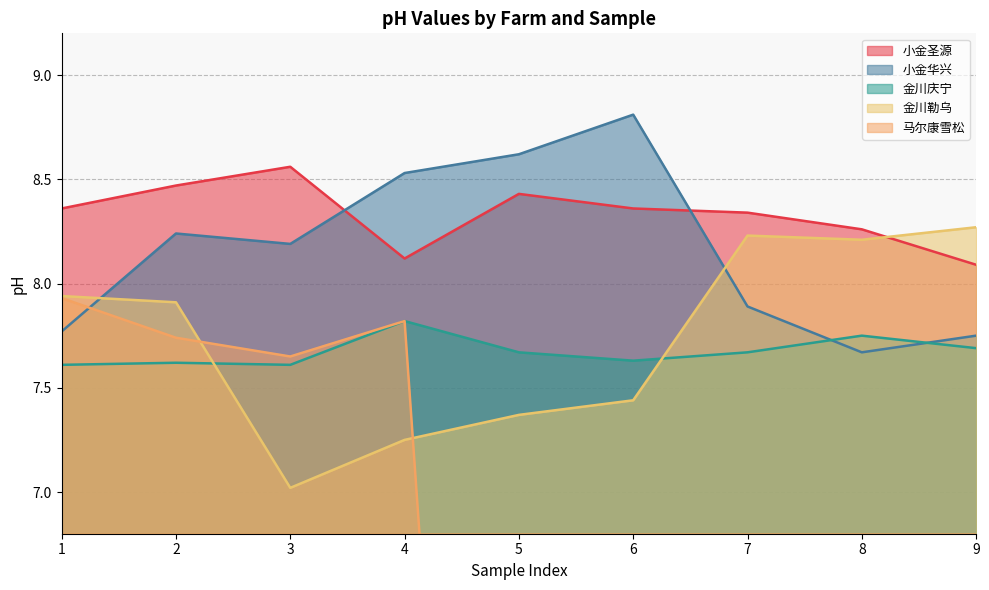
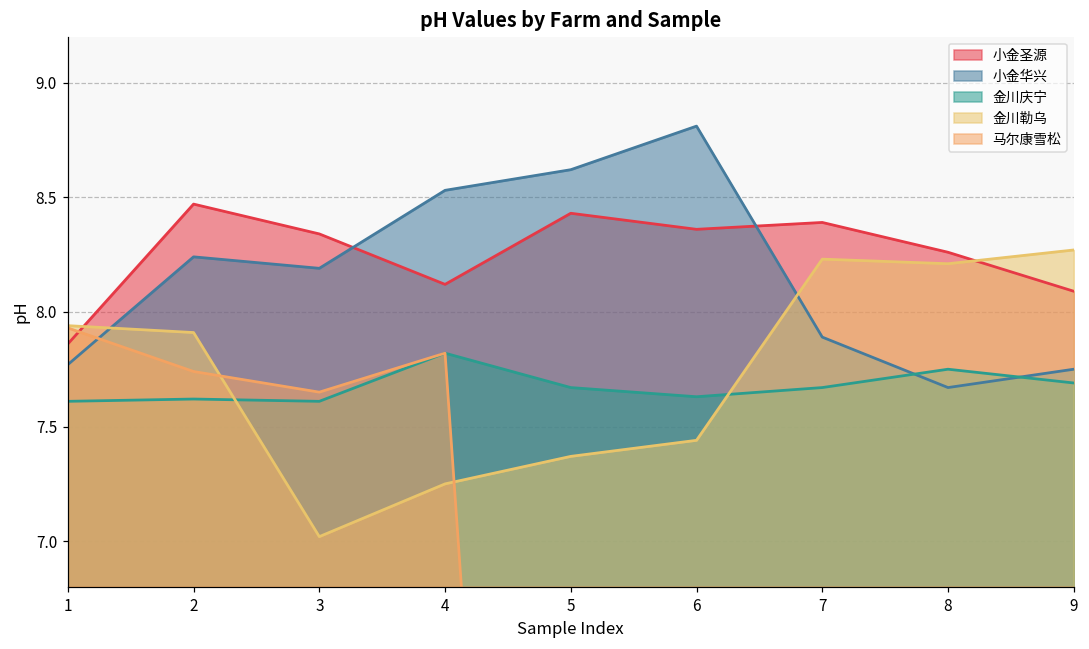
  {
    "小金圣源": {
-     "1": 8.36,
+     "1": 7.86,
      "2": 8.47,
-     "3": 8.56,
+     "3": 8.34,
      "4": 8.12,
      "5": 8.43,
      "6": 8.36,
-     "7": 8.34,
+     "7": 8.39,
      "8": 8.26,
      "9": 8.09
    }
  }
